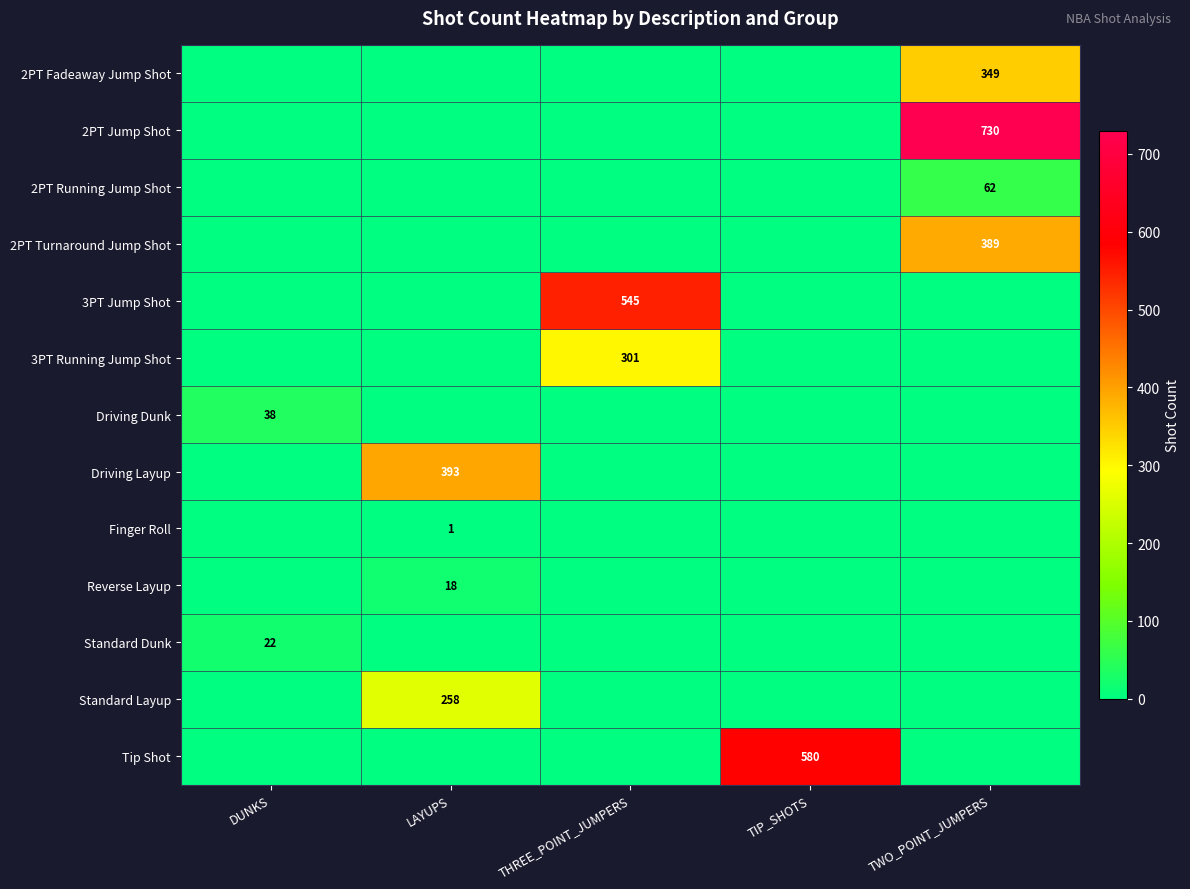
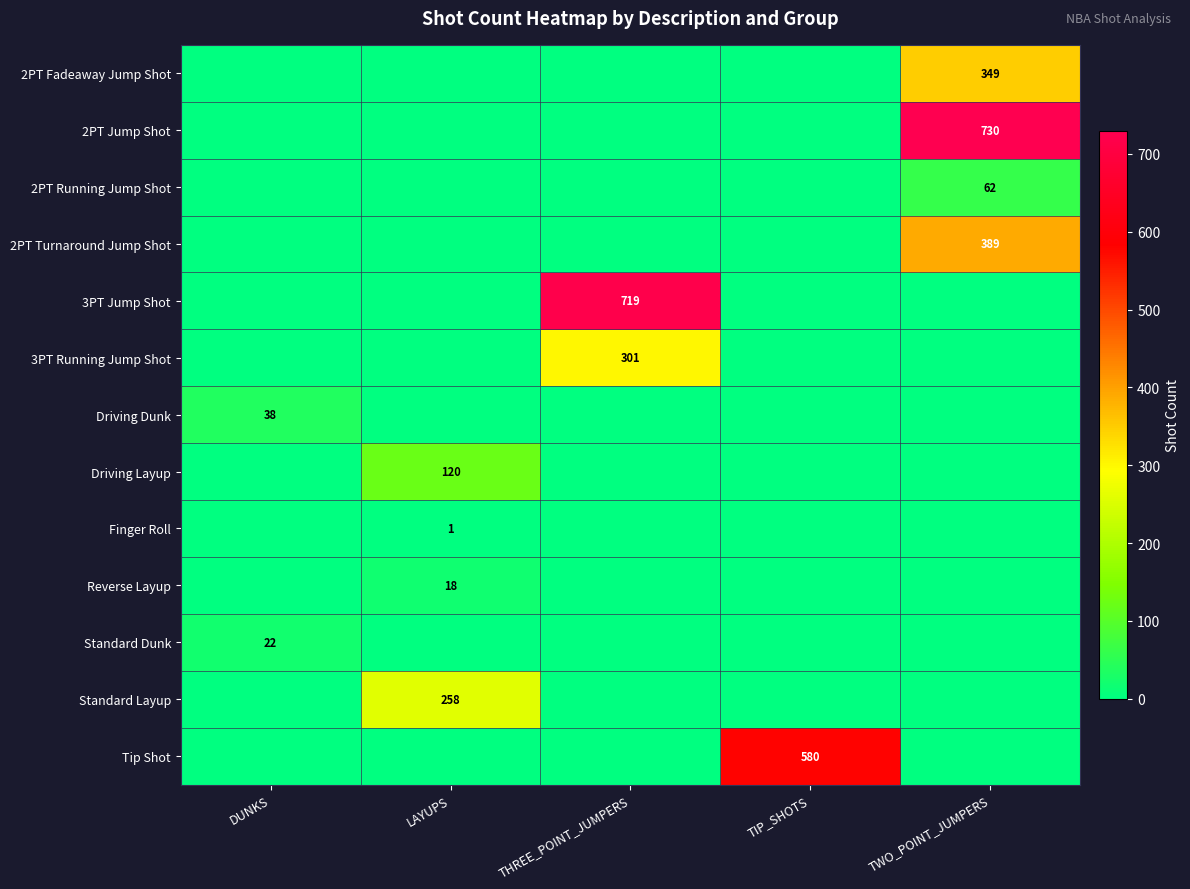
  {
    "2PT Fadeaway Jump Shot": {
      "TWO_POINT_JUMPERS": 349
    },
    "2PT Jump Shot": {
      "TWO_POINT_JUMPERS": 730
    },
    "2PT Running Jump Shot": {
      "TWO_POINT_JUMPERS": 62
    },
    "2PT Turnaround Jump Shot": {
      "TWO_POINT_JUMPERS": 389
    },
    "3PT Jump Shot": {
-     "THREE_POINT_JUMPERS": 545
+     "THREE_POINT_JUMPERS": 719
    },
    "3PT Running Jump Shot": {
      "THREE_POINT_JUMPERS": 301
    },
    "Driving Dunk": {
      "DUNKS": 38
    },
    "Driving Layup": {
-     "LAYUPS": 393
+     "LAYUPS": 120
    },
    "Finger Roll": {
      "LAYUPS": 1
    },
    "Reverse Layup": {
      "LAYUPS": 18
    },
    "Standard Dunk": {
      "DUNKS": 22
    },
    "Standard Layup": {
      "LAYUPS": 258
    },
    "Tip Shot": {
      "TIP_SHOTS": 580
    }
  }
